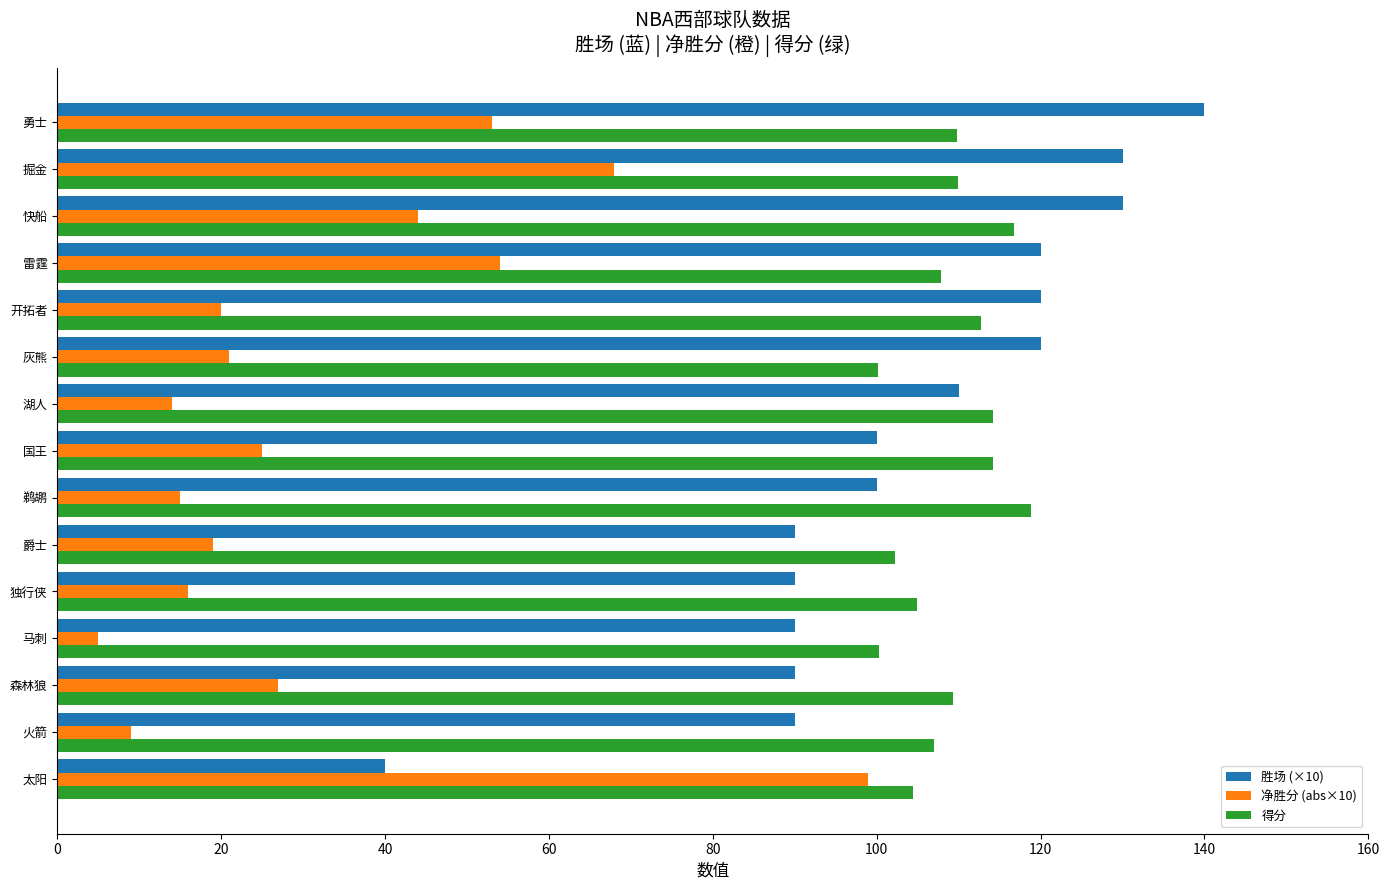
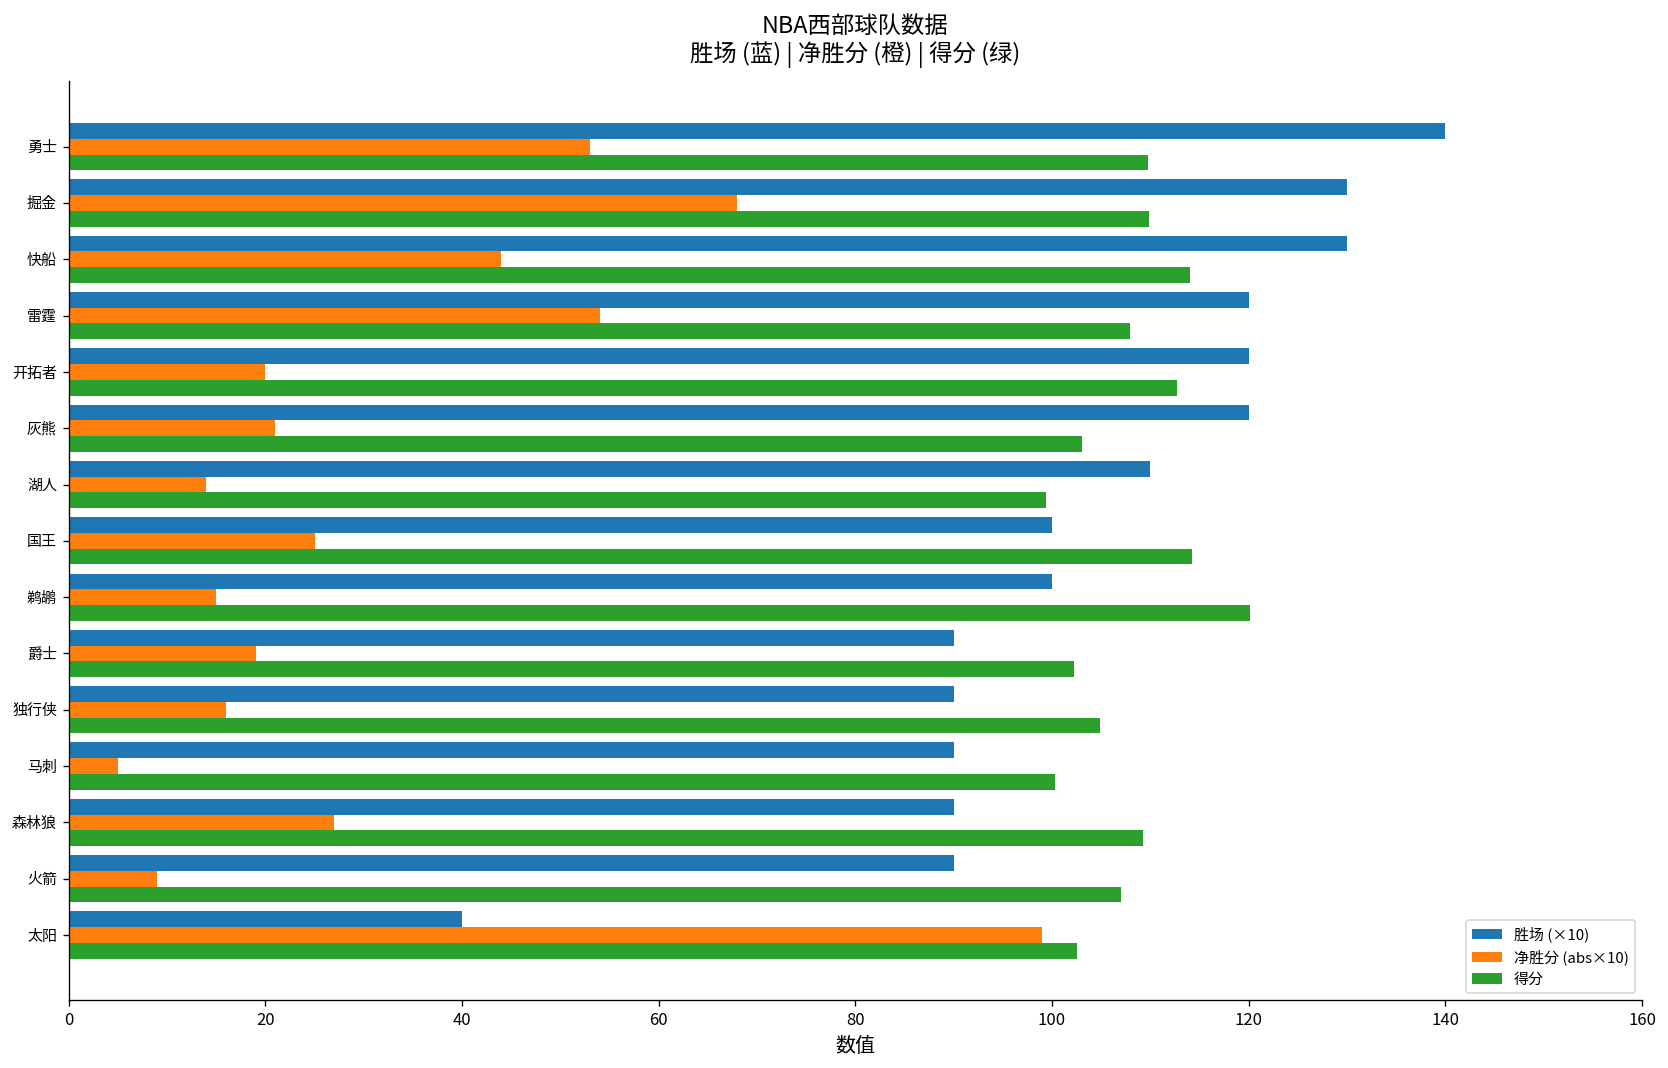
  {
    "胜场 (×10)": {
      "勇士": 140,
      "掘金": 130,
      "快船": 130,
      "雷霆": 120,
      "开拓者": 120,
      "灰熊": 120,
      "湖人": 110,
      "国王": 100,
      "鹈鹕": 100,
      "爵士": 90,
      "独行侠": 90,
      "马刺": 90,
      "森林狼": 90,
      "火箭": 90,
      "太阳": 40
    },
    "净胜分 (abs×10)": {
      "勇士": 53,
      "掘金": 68,
      "快船": 44,
      "雷霆": 54,
      "开拓者": 20,
      "灰熊": 21,
      "湖人": 14,
      "国王": 25,
      "鹈鹕": 15,
      "爵士": 19,
      "独行侠": 16,
      "马刺": 5,
      "森林狼": 27,
      "火箭": 9,
      "太阳": 99
    },
    "得分": {
      "勇士": 110,
      "掘金": 110,
-     "快船": 117,
+     "快船": 114,
      "雷霆": 108,
      "开拓者": 113,
-     "灰熊": 100,
-     "湖人": 114,
+     "灰熊": 103,
+     "湖人": 99,
      "国王": 114,
-     "鹈鹕": 119,
+     "鹈鹕": 120,
      "爵士": 102,
      "独行侠": 105,
      "马刺": 100,
      "森林狼": 109,
      "火箭": 107,
-     "太阳": 104
+     "太阳": 103
    }
  }
